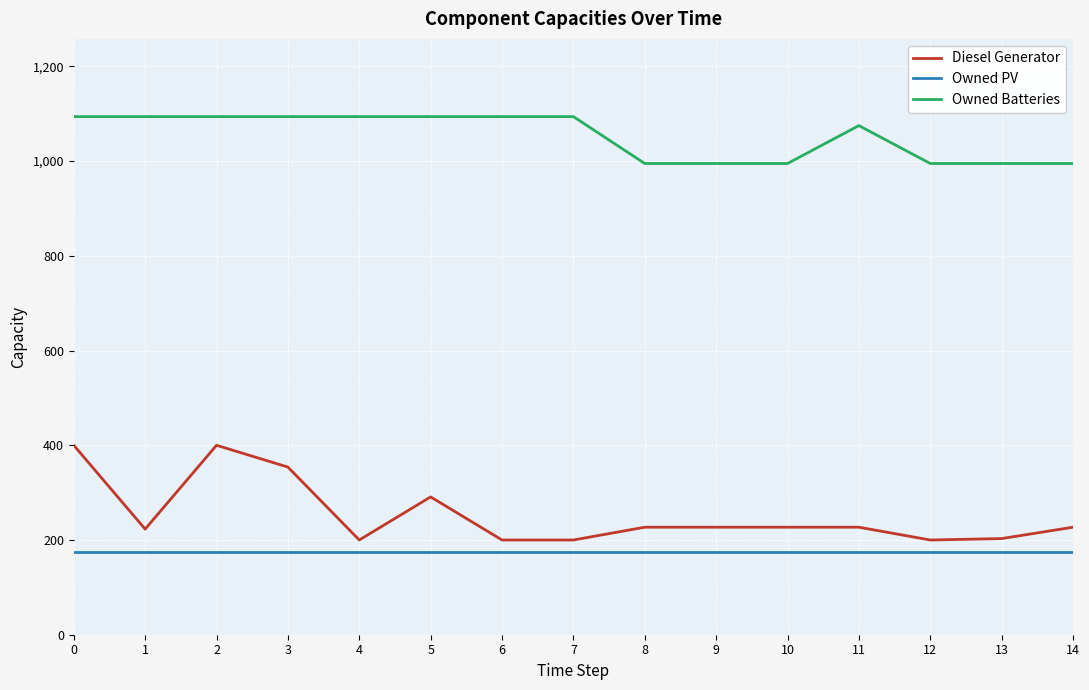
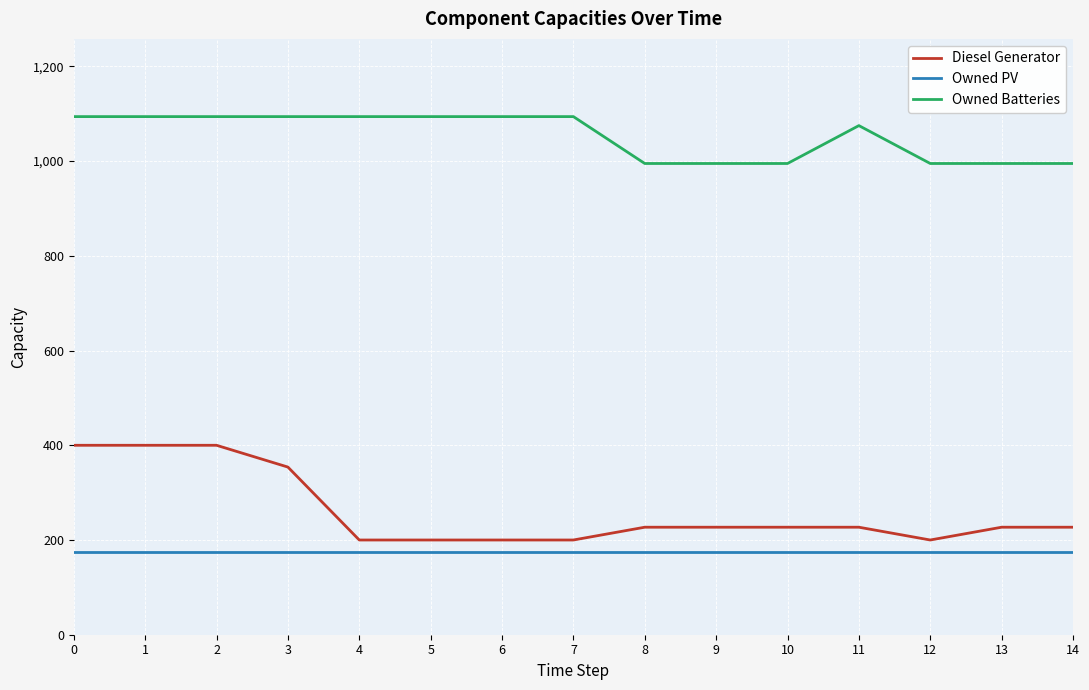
  {
    "Diesel Generator": {
      "0": "400",
-     "1": "220",
+     "1": "400",
      "2": "400",
      "3": "350",
      "4": "200",
-     "5": "290",
+     "5": "200",
      "6": "200",
      "7": "200",
      "8": "230",
      "9": "230",
      "10": "230",
      "11": "230",
      "12": "200",
-     "13": "200",
+     "13": "230",
      "14": "230"
    },
    "Owned PV": {
      "0": "180",
      "1": "180",
      "2": "180",
      "3": "180",
      "4": "180",
      "5": "180",
      "6": "180",
      "7": "180",
      "8": "180",
      "9": "180",
      "10": "180",
      "11": "180",
      "12": "180",
      "13": "180",
      "14": "180"
    },
    "Owned Batteries": {
      "0": "1,090",
      "1": "1,090",
      "2": "1,090",
      "3": "1,090",
      "4": "1,090",
      "5": "1,090",
      "6": "1,090",
      "7": "1,090",
      "8": "1,000",
      "9": "1,000",
      "10": "1,000",
      "11": "1,080",
      "12": "1,000",
      "13": "1,000",
      "14": "1,000"
    }
  }
